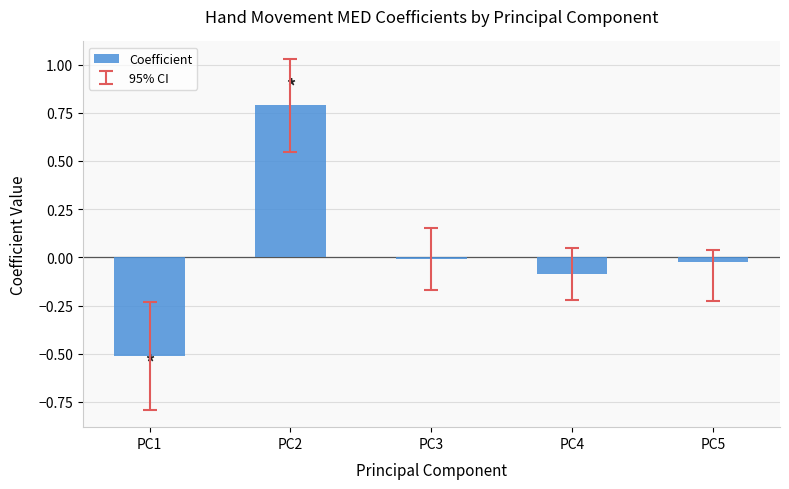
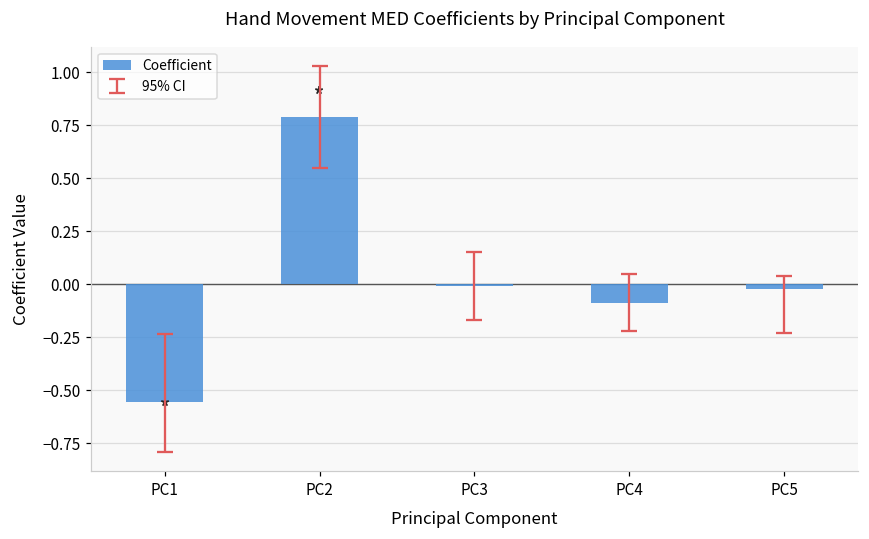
  {
    "Coefficient": {
-     "PC1": -0.51,
+     "PC1": -0.56,
      "PC2": 0.79,
      "PC4": -0.09,
      "PC5": -0.02
    }
  }
